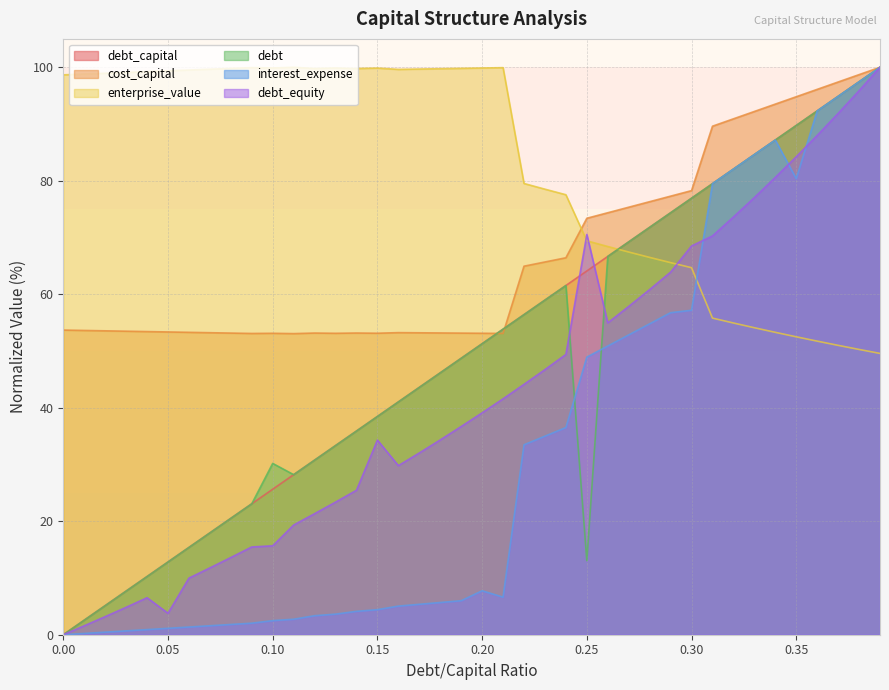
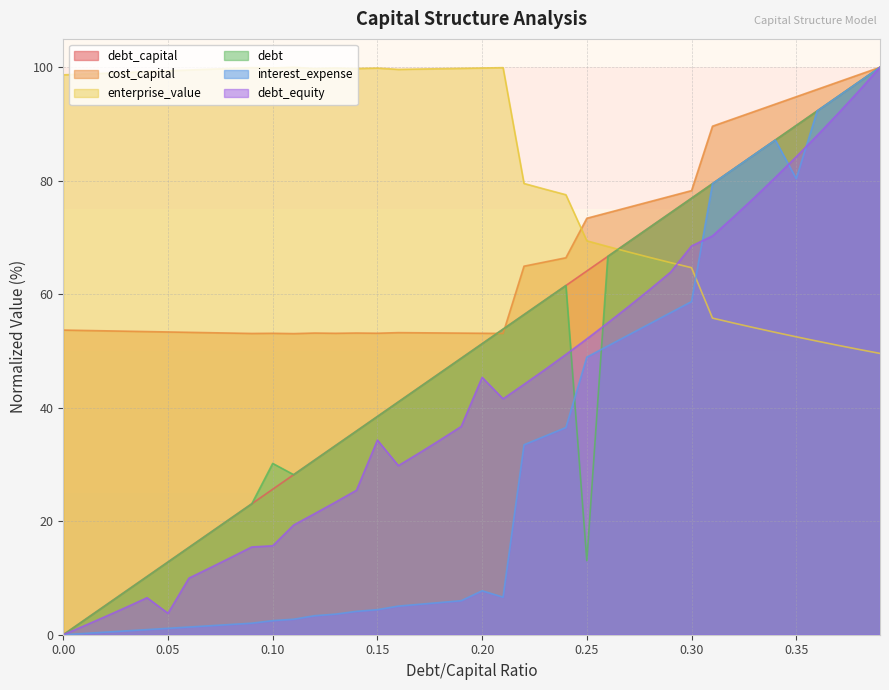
  {
    "debt": {
      "0.10": 30,
      "0.25": 13
    },
    "interest_expense": {
      "0.05": 1,
      "0.10": 2,
      "0.15": 4,
      "0.20": 8,
      "0.25": 49,
-     "0.30": 57,
+     "0.30": 59,
      "0.35": 80
    },
    "debt_equity": {
      "0.05": 4,
      "0.10": 16,
      "0.15": 34,
-     "0.20": 39,
-     "0.25": 71,
+     "0.20": 45,
+     "0.25": 52,
      "0.30": 69,
      "0.35": 84
    }
  }
